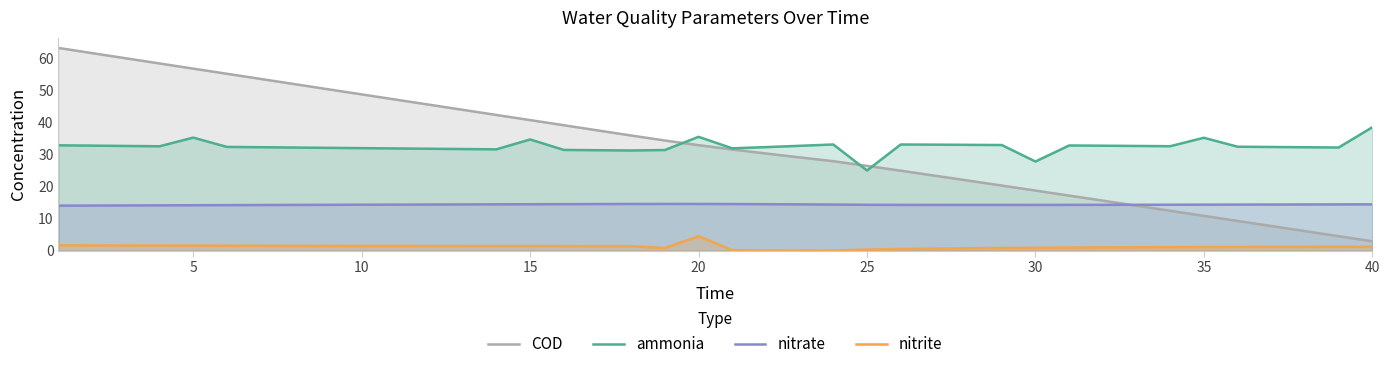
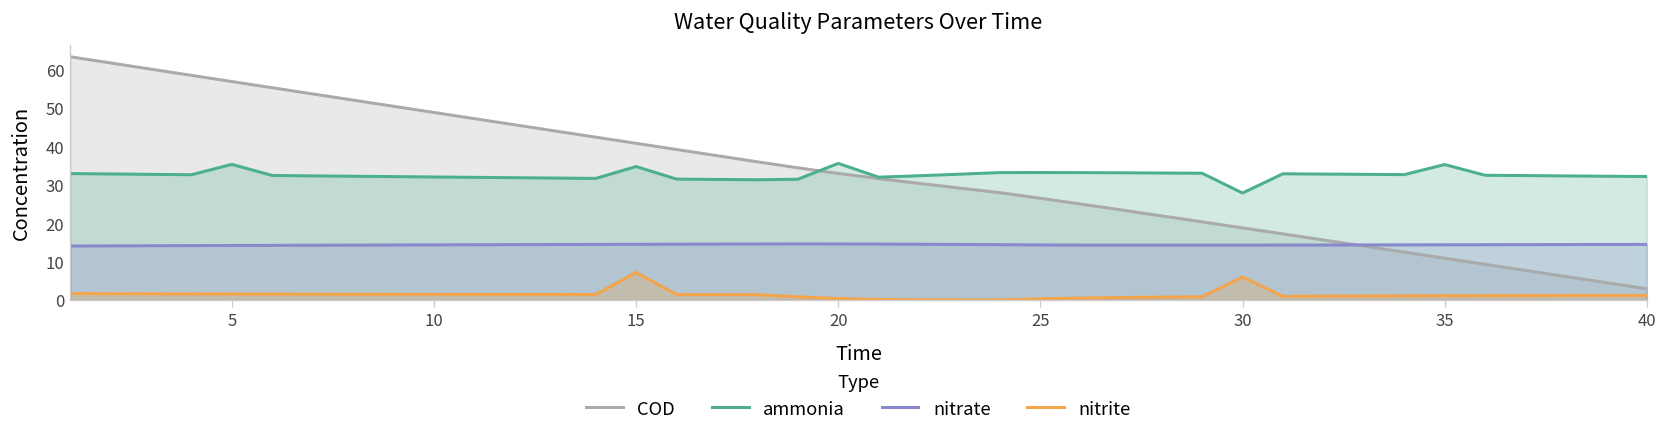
  {
    "ammonia": {
      "5": 35,
      "10": 32,
      "15": 35,
      "20": 36,
-     "25": 25,
+     "25": 33,
      "30": 28,
      "35": 35,
-     "40": 39
+     "40": 32
    },
    "nitrite": {
      "5": 2,
      "10": 1,
-     "15": 1,
-     "20": 4,
+     "15": 7,
+     "20": 0,
      "25": 0,
-     "30": 1,
+     "30": 6,
      "35": 1,
      "40": 1
    }
  }
